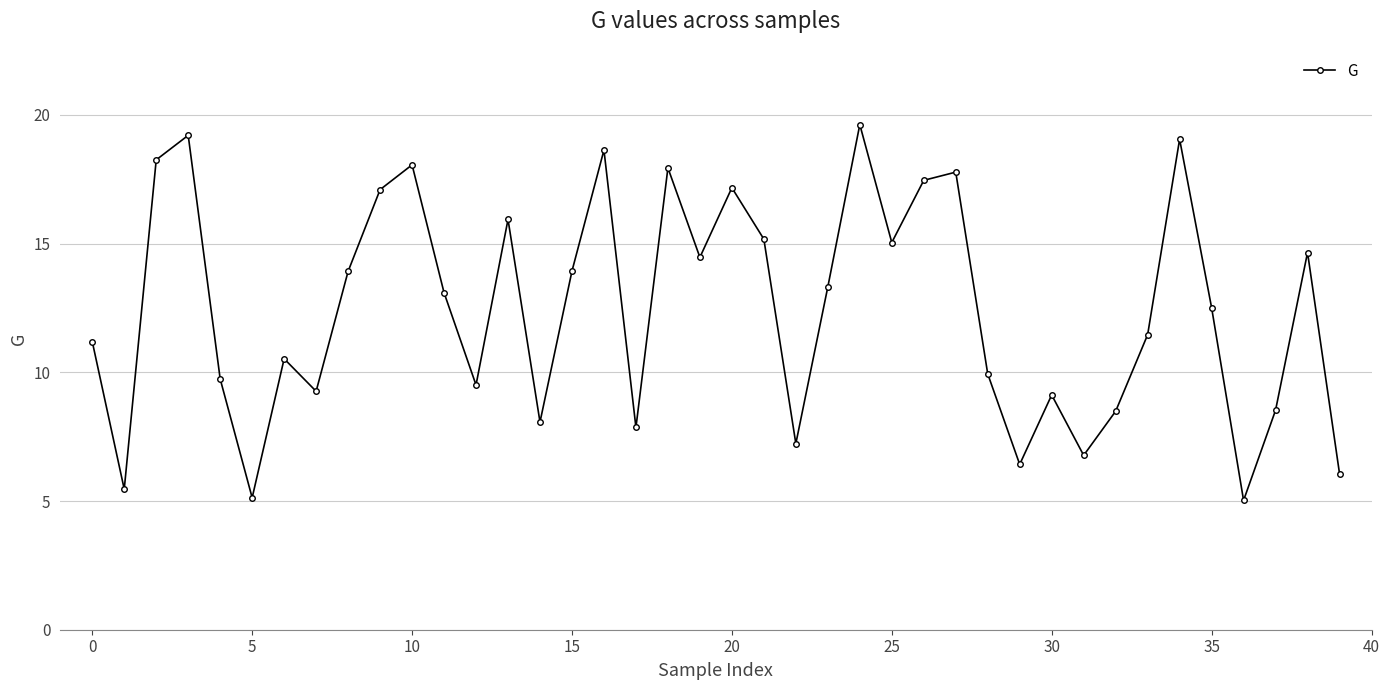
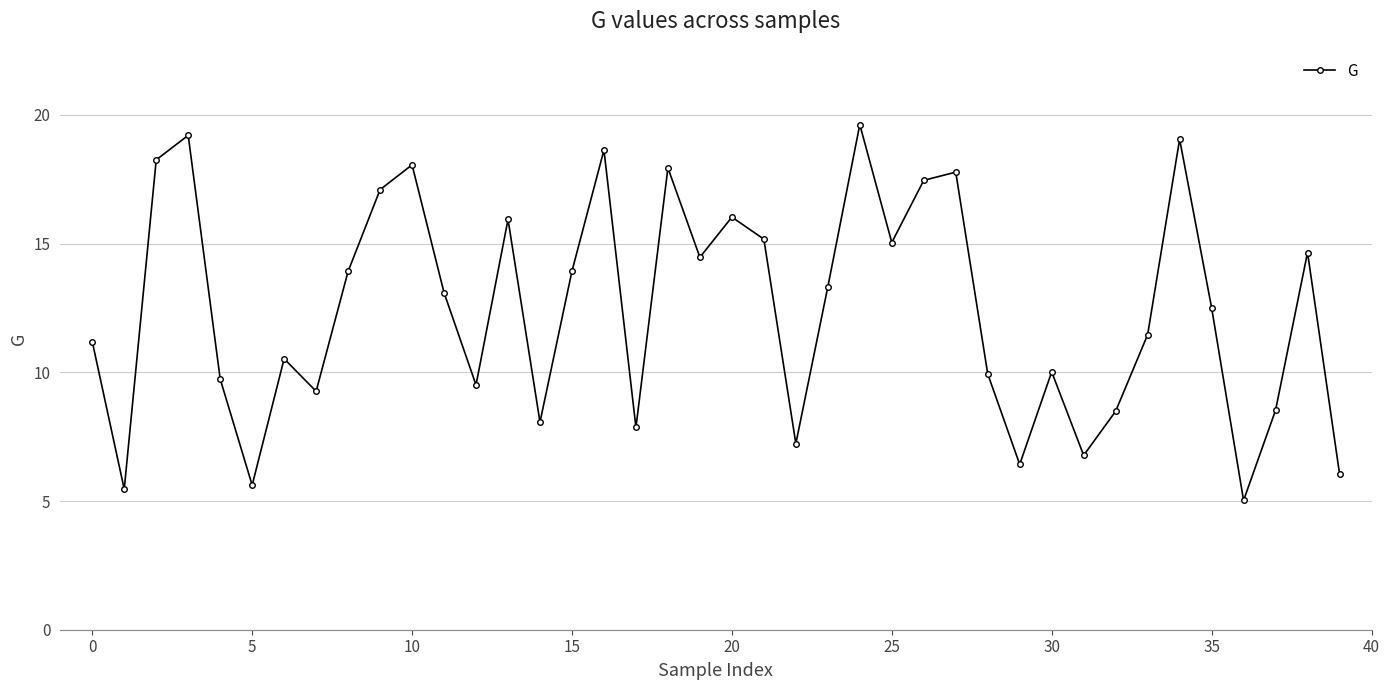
  {
    "0": 11.2,
-   "5": 5.1,
+   "5": 5.6,
    "10": 18.1,
    "15": 13.9,
-   "20": 17.2,
+   "20": 16.0,
    "25": 15.0,
-   "30": 9.1,
+   "30": 10.0,
    "35": 12.5
  }
